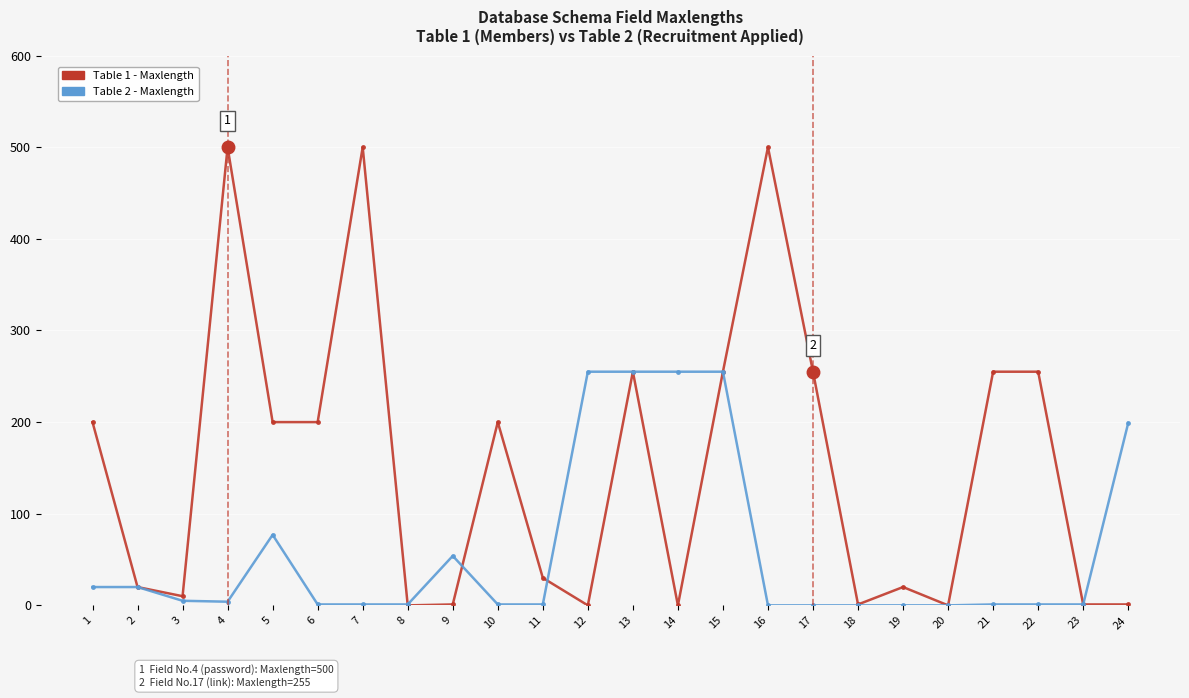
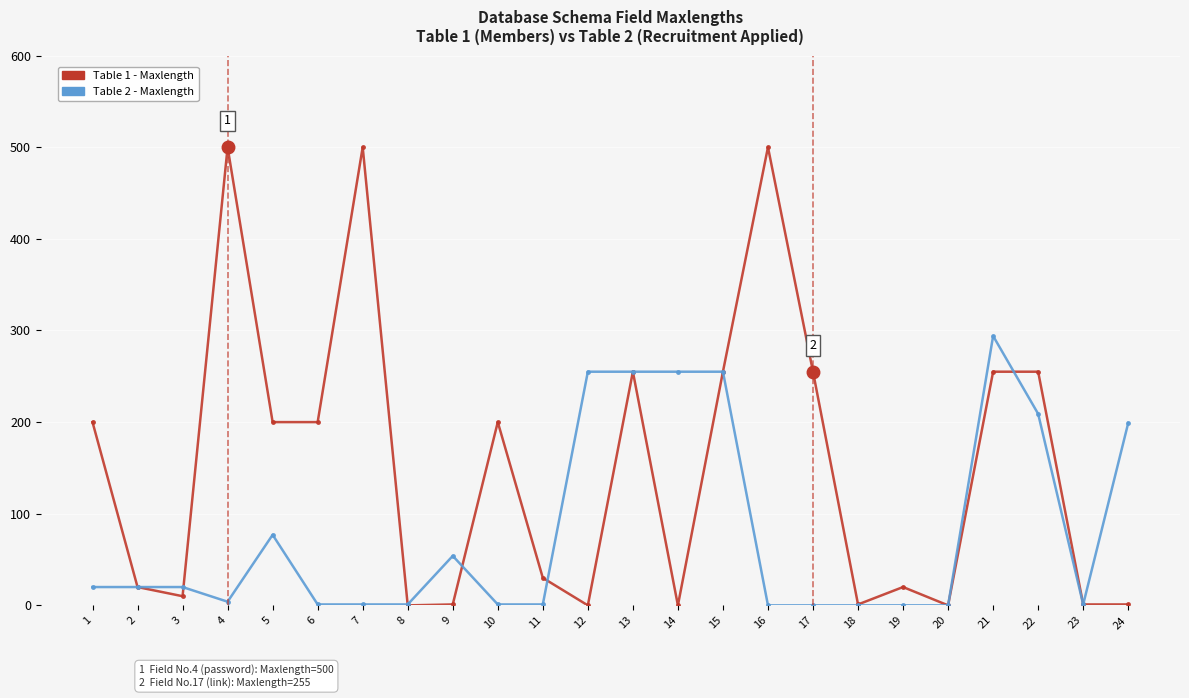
  {
    "Table 2 - Maxlength": {
      "1": 20,
-     "3": 10,
+     "3": 20,
      "4": 0,
      "5": 80,
      "6": 0,
      "7": 0,
      "9": 50,
      "10": 0,
      "11": 0,
      "12": 260,
      "14": 260,
      "16": 0,
      "17": 0,
      "19": 0,
-     "21": 0,
-     "22": 0,
+     "21": 290,
+     "22": 210,
      "24": 200
    }
  }
